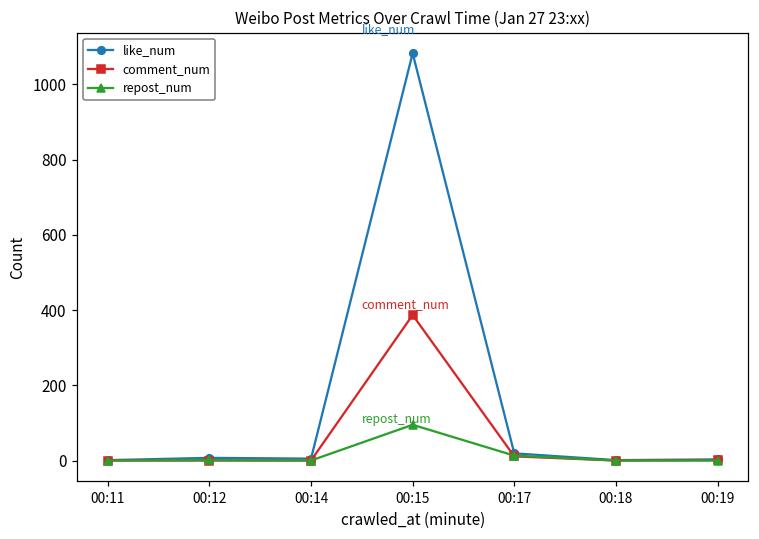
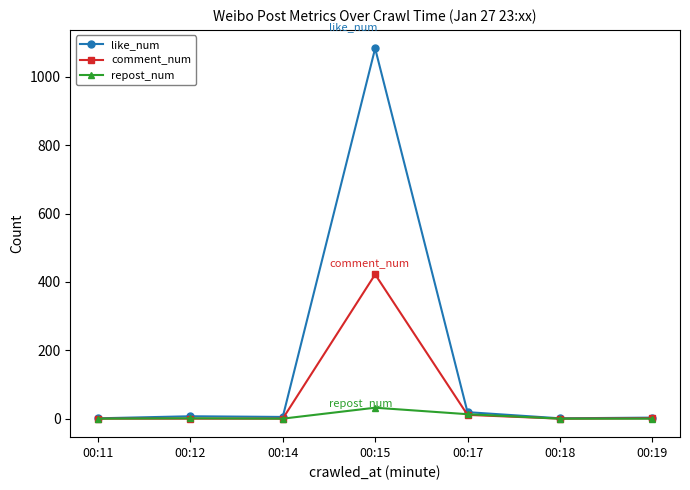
  {
    "like_num": {
      "00:15": 1080
    },
    "comment_num": {
-     "00:15": 390
+     "00:15": 420
    },
    "repost_num": {
-     "00:15": 100
+     "00:15": 30
    }
  }
